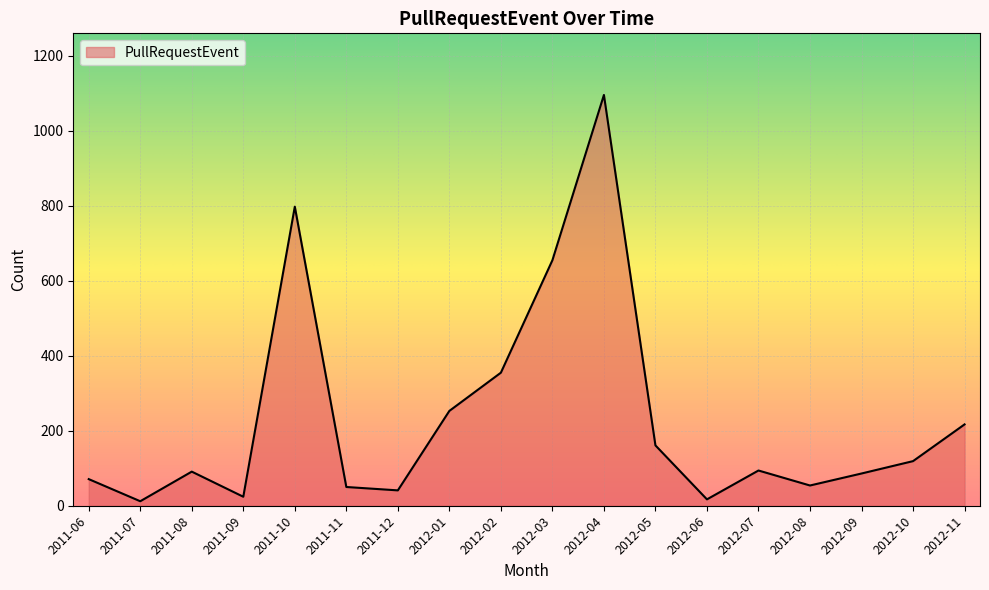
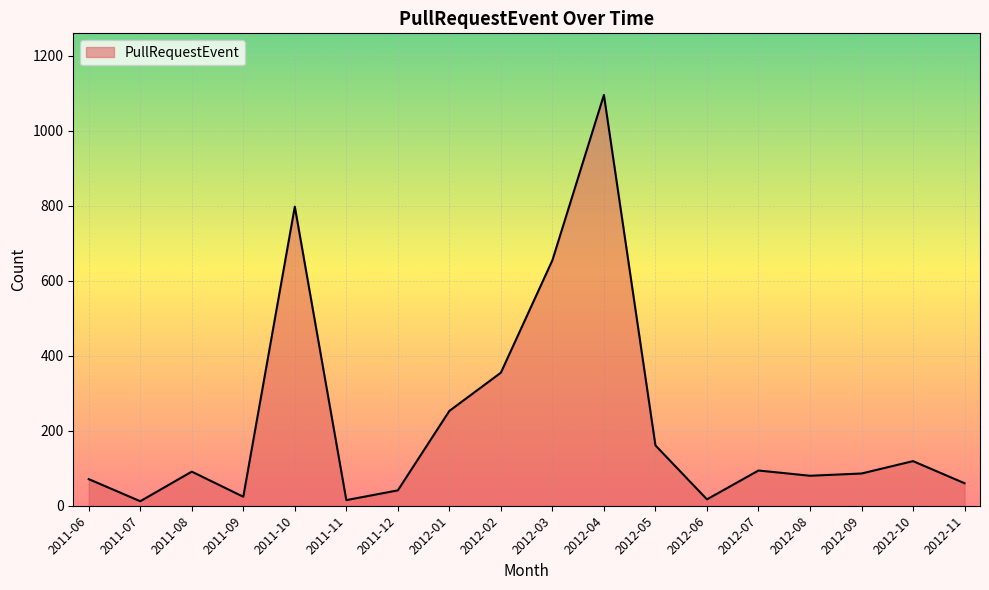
  {
    "2011-06": 70,
    "2011-07": 10,
    "2011-08": 90,
    "2011-09": 20,
    "2011-10": 800,
-   "2011-11": 50,
+   "2011-11": 20,
    "2011-12": 40,
    "2012-01": 250,
    "2012-02": 360,
    "2012-03": 660,
    "2012-04": 1100,
    "2012-05": 160,
    "2012-06": 20,
    "2012-07": 90,
-   "2012-08": 50,
+   "2012-08": 80,
    "2012-09": 90,
    "2012-10": 120,
-   "2012-11": 220
+   "2012-11": 60
  }
